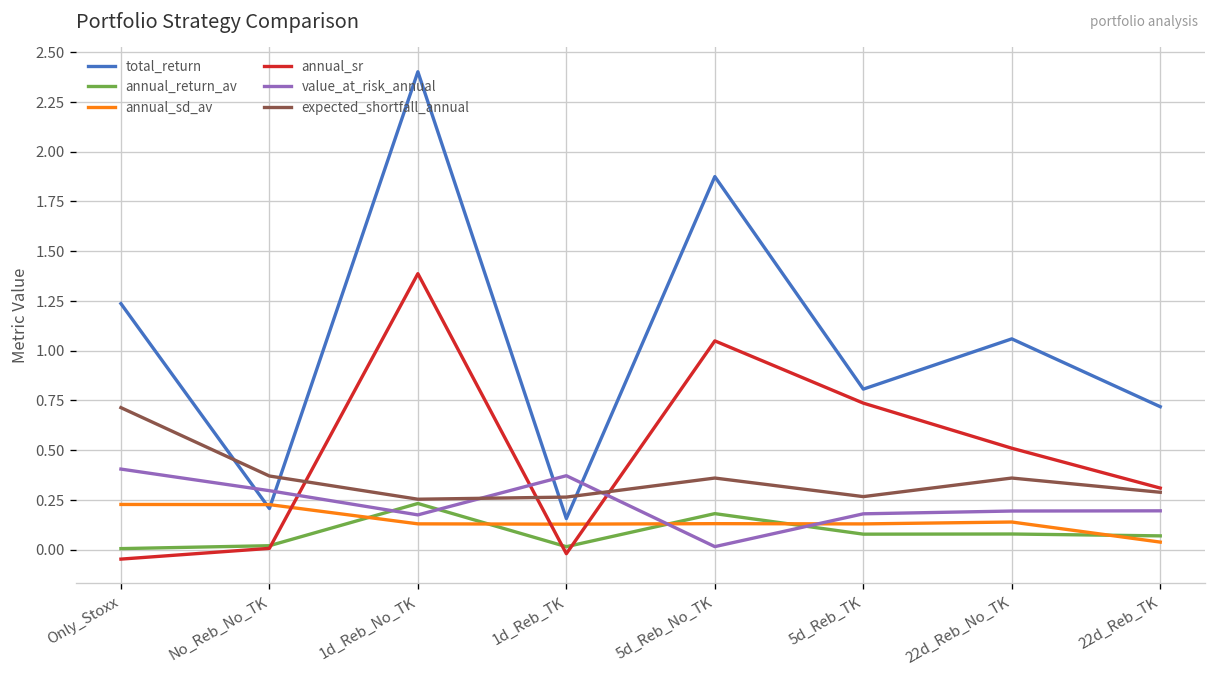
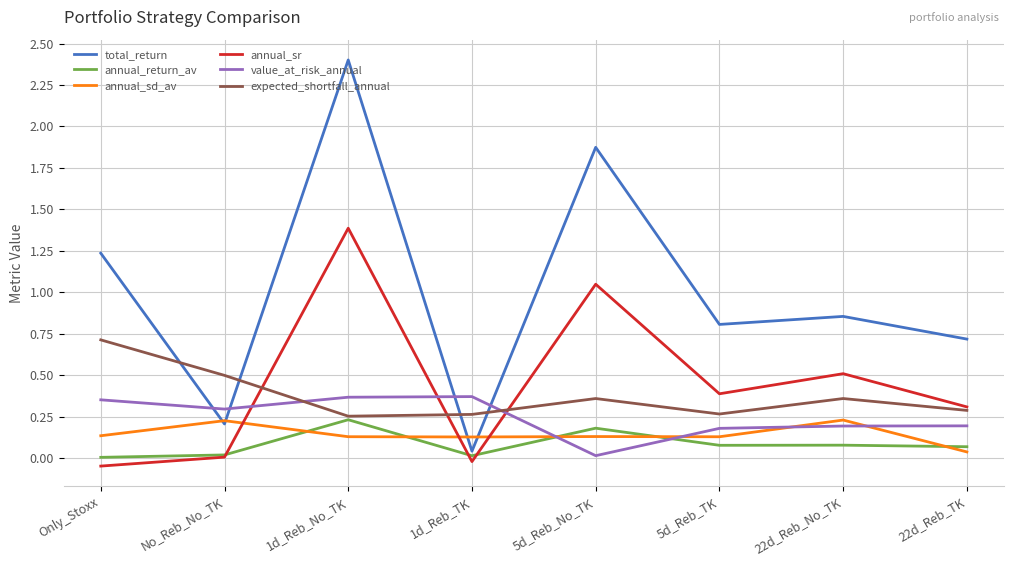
  {
    "total_return": {
      "Only_Stoxx": 1.24,
      "No_Reb_No_TK": 0.21,
      "1d_Reb_No_TK": 2.40,
-     "1d_Reb_TK": 0.16,
+     "1d_Reb_TK": 0.04,
      "5d_Reb_No_TK": 1.87,
      "5d_Reb_TK": 0.81,
-     "22d_Reb_No_TK": 1.06,
+     "22d_Reb_No_TK": 0.86,
      "22d_Reb_TK": 0.72
    },
    "annual_return_av": {
      "Only_Stoxx": 0.01,
      "1d_Reb_No_TK": 0.23,
      "1d_Reb_TK": 0.02,
      "5d_Reb_No_TK": 0.18,
      "5d_Reb_TK": 0.08,
      "22d_Reb_No_TK": 0.08,
      "22d_Reb_TK": 0.07
    },
    "annual_sd_av": {
-     "Only_Stoxx": 0.23,
+     "Only_Stoxx": 0.14,
      "No_Reb_No_TK": 0.23,
      "1d_Reb_No_TK": 0.13,
      "1d_Reb_TK": 0.13,
      "5d_Reb_No_TK": 0.13,
      "5d_Reb_TK": 0.13,
-     "22d_Reb_No_TK": 0.14,
+     "22d_Reb_No_TK": 0.23,
      "22d_Reb_TK": 0.04
    },
    "annual_sr": {
      "Only_Stoxx": -0.05,
      "1d_Reb_No_TK": 1.39,
      "1d_Reb_TK": -0.02,
      "5d_Reb_No_TK": 1.05,
-     "5d_Reb_TK": 0.74,
+     "5d_Reb_TK": 0.39,
      "22d_Reb_No_TK": 0.51,
      "22d_Reb_TK": 0.31
    },
    "value_at_risk_annual": {
-     "Only_Stoxx": 0.40,
+     "Only_Stoxx": 0.35,
      "No_Reb_No_TK": 0.30,
-     "1d_Reb_No_TK": 0.17,
+     "1d_Reb_No_TK": 0.37,
      "1d_Reb_TK": 0.37,
      "5d_Reb_No_TK": 0.02,
      "5d_Reb_TK": 0.18,
      "22d_Reb_No_TK": 0.19,
      "22d_Reb_TK": 0.20
    },
    "expected_shortfall_annual": {
      "Only_Stoxx": 0.71,
-     "No_Reb_No_TK": 0.37,
+     "No_Reb_No_TK": 0.50,
      "1d_Reb_No_TK": 0.25,
      "1d_Reb_TK": 0.26,
      "5d_Reb_No_TK": 0.36,
      "5d_Reb_TK": 0.27,
      "22d_Reb_No_TK": 0.36,
      "22d_Reb_TK": 0.29
    }
  }
